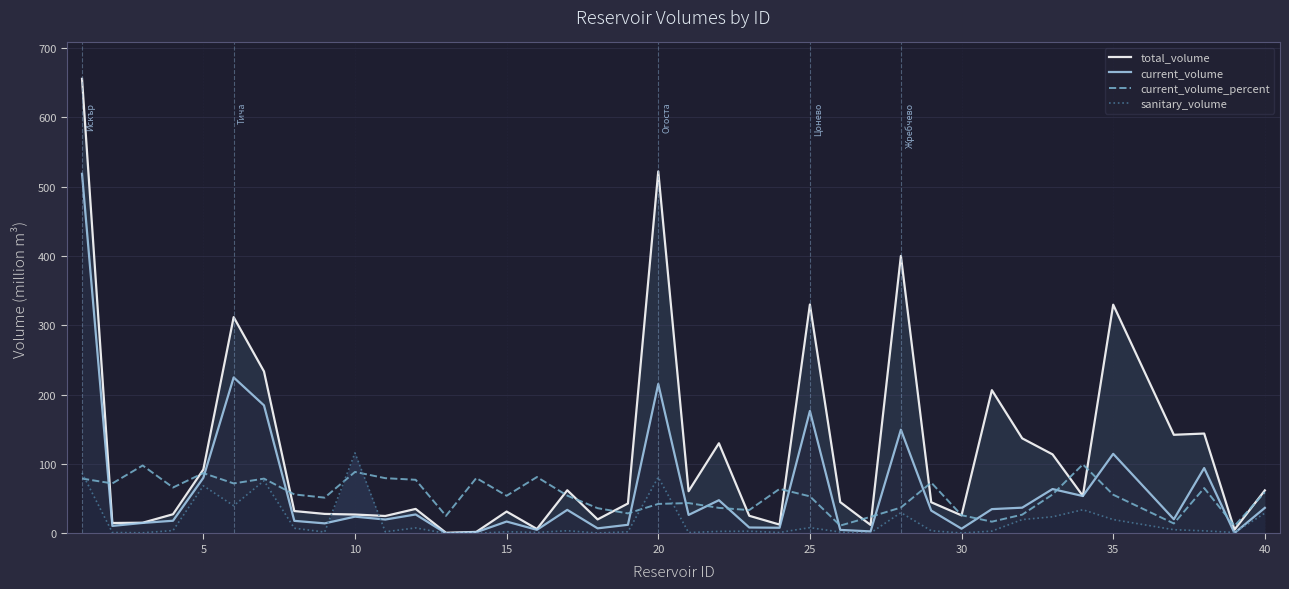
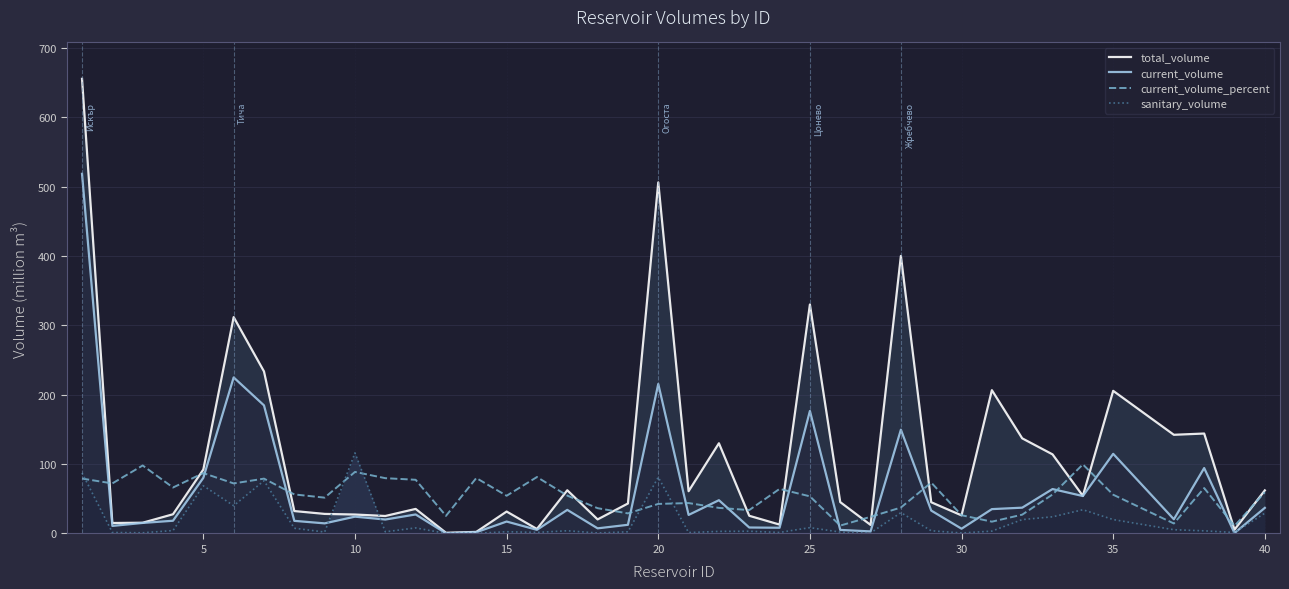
  {
    "total_volume": {
      "5": 90,
      "15": 30,
-     "20": 520,
+     "20": 510,
      "25": 330,
-     "35": 330
+     "35": 210
    },
    "sanitary_volume": {
      "5": 70,
      "15": 0,
      "20": 80,
      "25": 10,
      "30": 0,
      "35": 20,
      "40": 30
    }
  }
